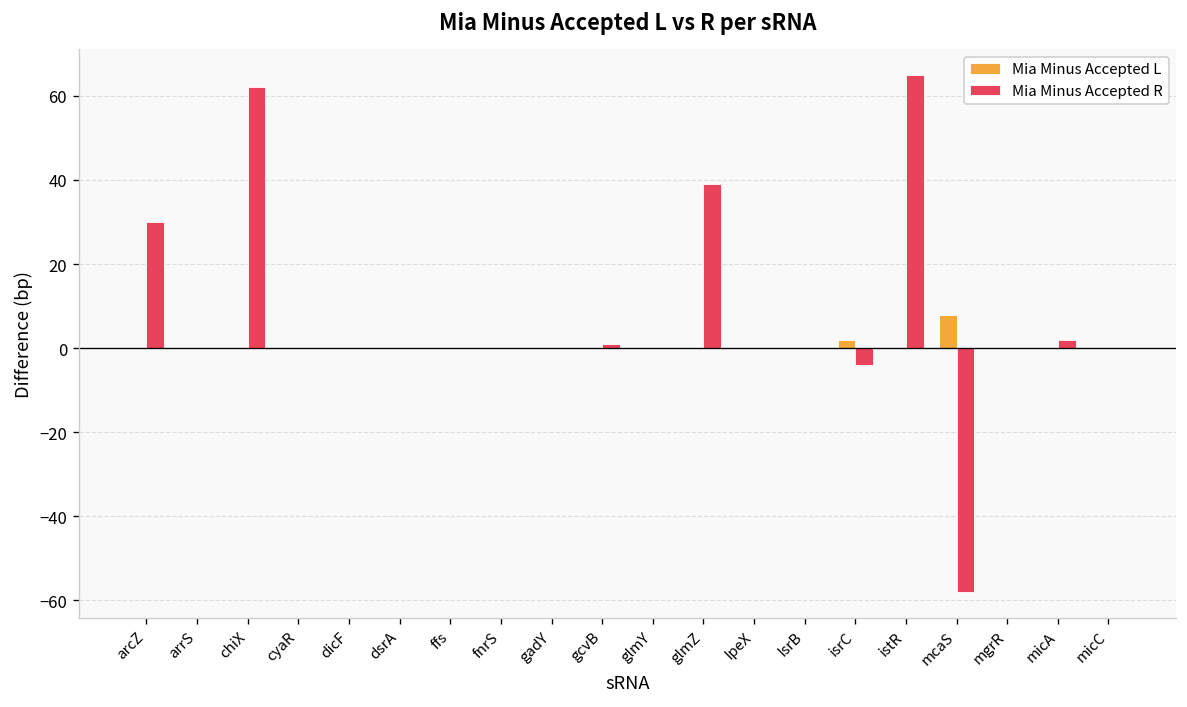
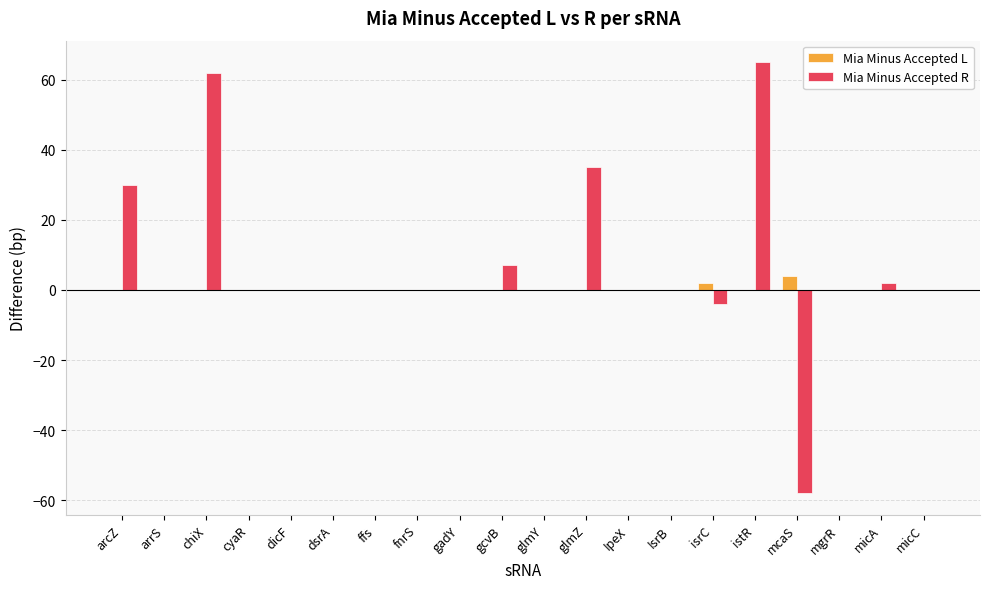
  {
    "Mia Minus Accepted L": {
      "arcZ": 0,
      "arrS": 0,
      "chiX": 0,
      "cyaR": 0,
      "dicF": 0,
      "dsrA": 0,
      "ffs": 0,
      "fnrS": 0,
      "gadY": 0,
      "gcvB": 0,
      "glmY": 0,
      "glmZ": 0,
      "IpeX": 0,
      "IsrB": 0,
      "isrC": 2,
      "istR": 0,
-     "mcaS": 8,
+     "mcaS": 4,
      "mgrR": 0,
      "micA": 0,
      "micC": 0
    },
    "Mia Minus Accepted R": {
      "arcZ": 30,
      "arrS": 0,
      "chiX": 62,
      "cyaR": 0,
      "dicF": 0,
      "dsrA": 0,
      "ffs": 0,
      "fnrS": 0,
      "gadY": 0,
-     "gcvB": 1,
+     "gcvB": 7,
      "glmY": 0,
-     "glmZ": 39,
+     "glmZ": 35,
      "IpeX": 0,
      "IsrB": 0,
      "isrC": -4,
      "istR": 65,
      "mcaS": -58,
      "mgrR": 0,
      "micA": 2,
      "micC": 0
    }
  }
